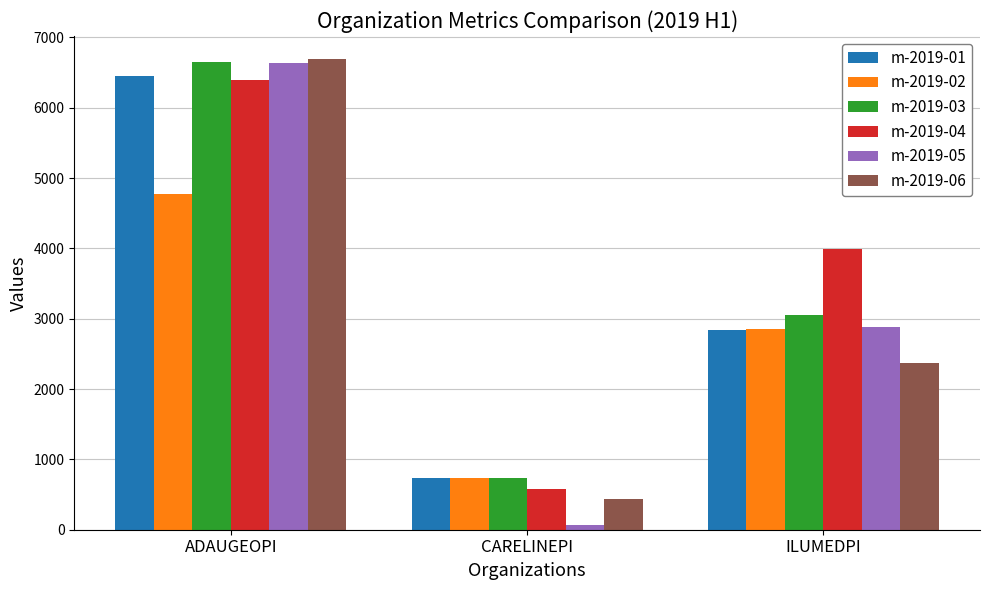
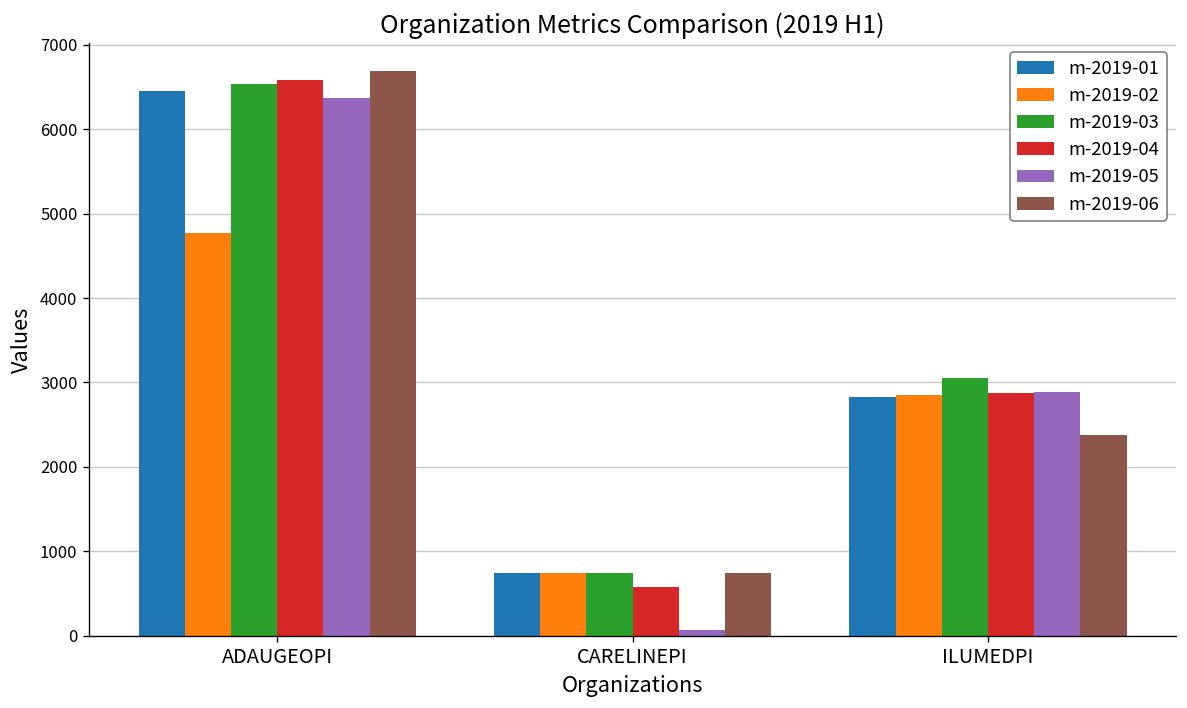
  {
    "m-2019-01": {
      "ADAUGEOPI": 6500,
      "CARELINEPI": 700,
      "ILUMEDPI": 2800
    },
    "m-2019-02": {
      "ADAUGEOPI": 4800,
      "CARELINEPI": 700,
      "ILUMEDPI": 2800
    },
    "m-2019-03": {
-     "ADAUGEOPI": 6600,
+     "ADAUGEOPI": 6500,
      "CARELINEPI": 700,
      "ILUMEDPI": 3100
    },
    "m-2019-04": {
-     "ADAUGEOPI": 6400,
+     "ADAUGEOPI": 6600,
      "CARELINEPI": 600,
-     "ILUMEDPI": 4000
+     "ILUMEDPI": 2900
    },
    "m-2019-05": {
-     "ADAUGEOPI": 6600,
+     "ADAUGEOPI": 6400,
      "CARELINEPI": 100,
      "ILUMEDPI": 2900
    },
    "m-2019-06": {
      "ADAUGEOPI": 6700,
-     "CARELINEPI": 400,
+     "CARELINEPI": 700,
      "ILUMEDPI": 2400
    }
  }
